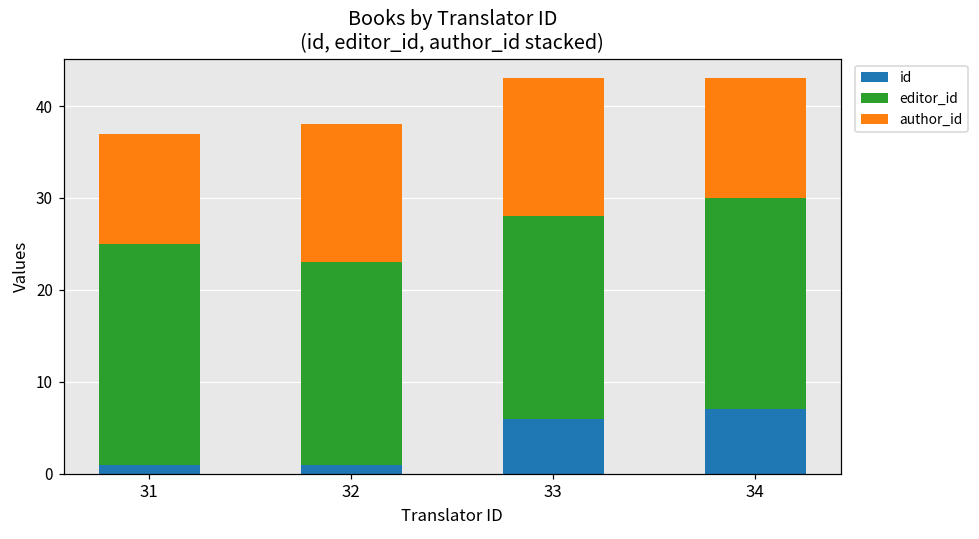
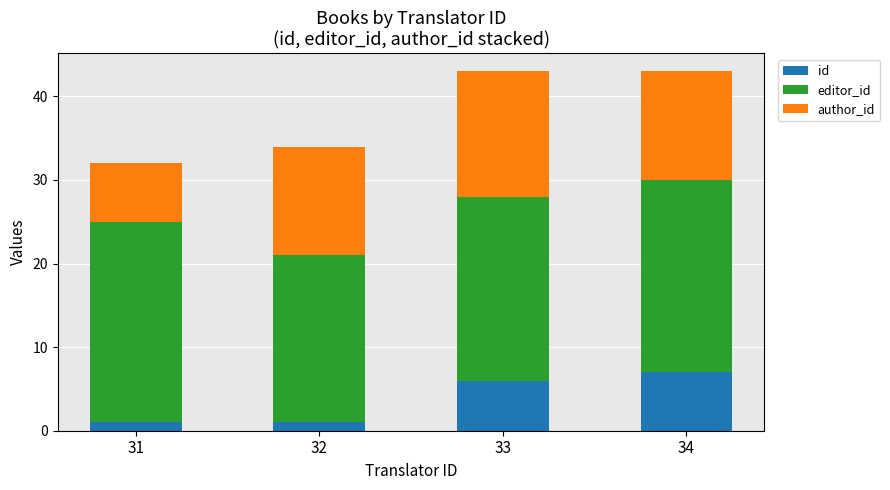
  {
    "id": {
      "31": 1,
      "32": 1,
      "33": 6,
      "34": 7
    },
    "editor_id": {
      "31": 24,
-     "32": 22,
+     "32": 20,
      "33": 22,
      "34": 23
    },
    "author_id": {
-     "31": 12,
-     "32": 15,
+     "31": 7,
+     "32": 13,
      "33": 15,
      "34": 13
    }
  }
